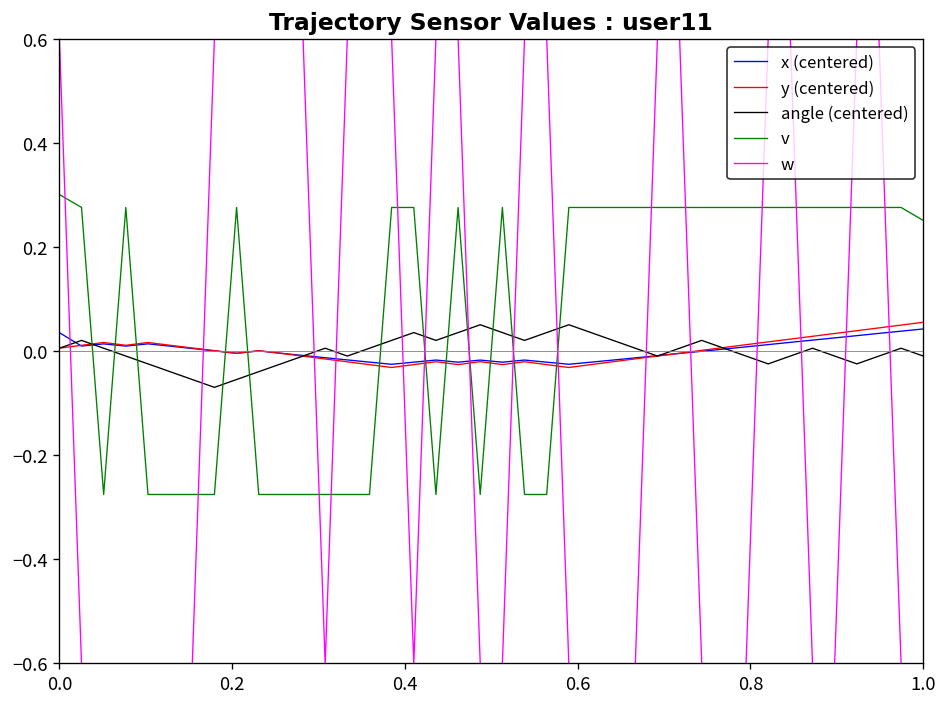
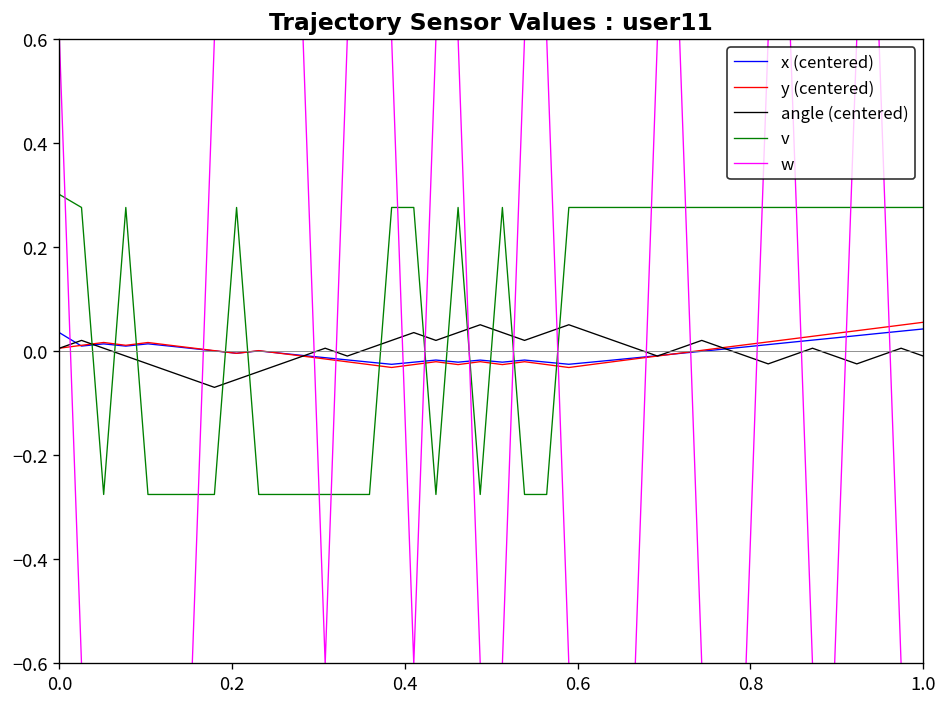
  {
    "x (centered)": {
      "0.0": 0.04,
      "1.0": 0.04
    },
    "y (centered)": {
      "1.0": 0.06
    },
    "angle (centered)": {
      "1.0": -0.01
    },
    "v": {
      "0.0": 0.30,
-     "1.0": 0.25
+     "1.0": 0.28
    },
    "w": {
      "0.0": 0.60,
      "1.0": -0.60
    }
  }
